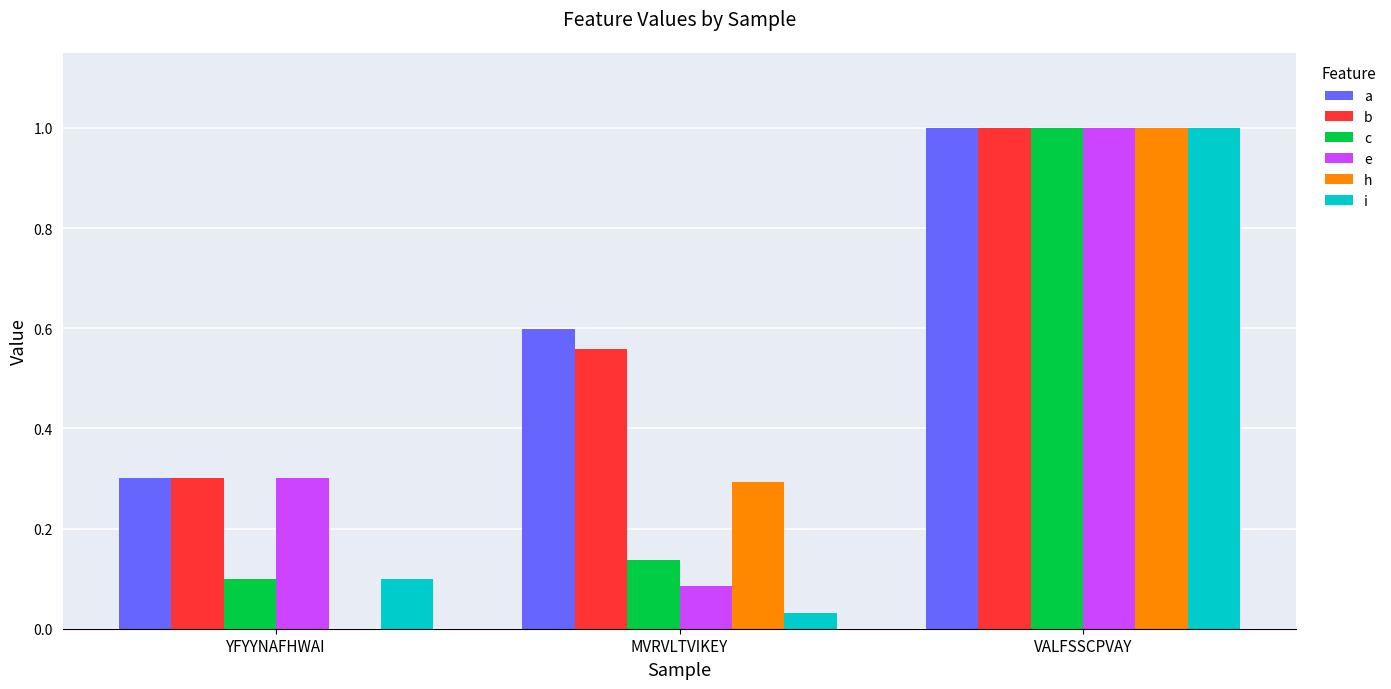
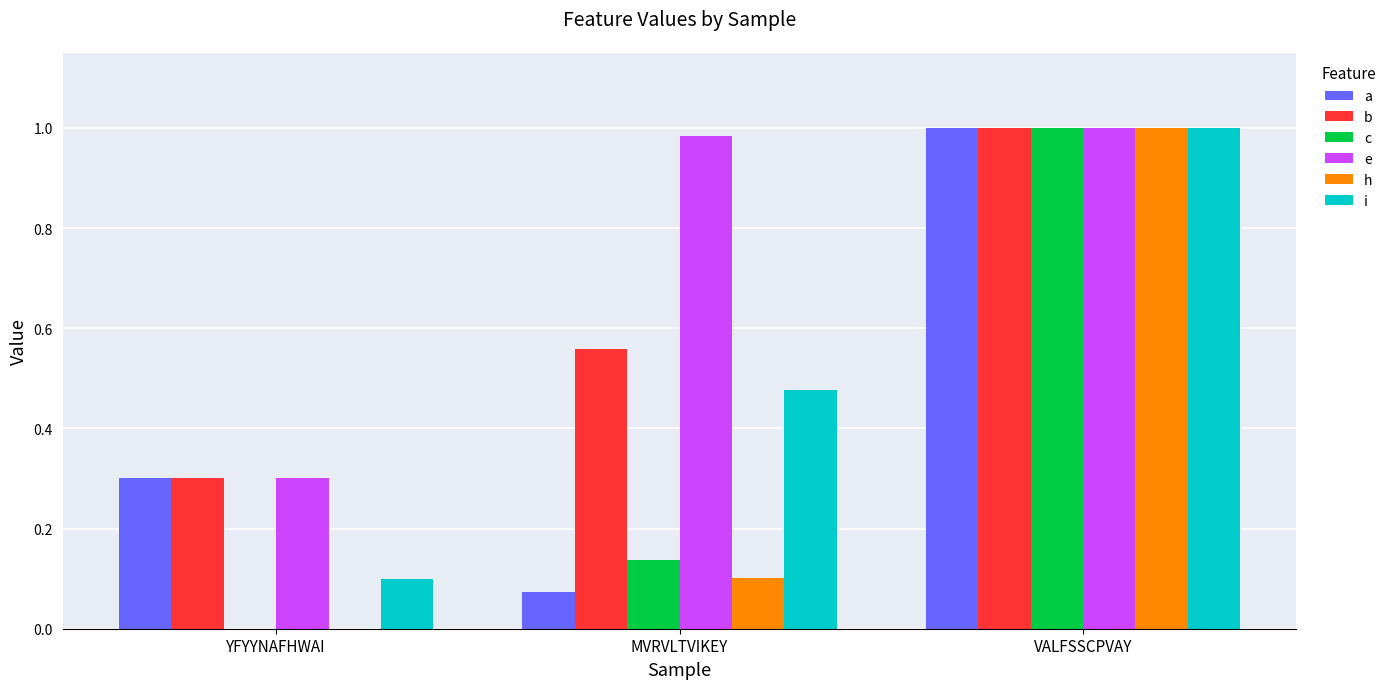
  {
    "a": {
      "YFYYNAFHWAI": 0.30,
-     "MVRVLTVIKEY": 0.60,
+     "MVRVLTVIKEY": 0.07,
      "VALFSSCPVAY": 1.00
    },
    "b": {
      "YFYYNAFHWAI": 0.30,
      "MVRVLTVIKEY": 0.56,
      "VALFSSCPVAY": 1.00
    },
    "c": {
-     "YFYYNAFHWAI": 0.1,
+     "YFYYNAFHWAI": 0.0,
      "MVRVLTVIKEY": 0.14,
      "VALFSSCPVAY": 1.0
    },
    "e": {
      "YFYYNAFHWAI": 0.30,
-     "MVRVLTVIKEY": 0.08,
+     "MVRVLTVIKEY": 0.98,
      "VALFSSCPVAY": 1.00
    },
    "h": {
      "YFYYNAFHWAI": 0.00,
-     "MVRVLTVIKEY": 0.29,
+     "MVRVLTVIKEY": 0.10,
      "VALFSSCPVAY": 1.00
    },
    "i": {
      "YFYYNAFHWAI": 0.10,
-     "MVRVLTVIKEY": 0.03,
+     "MVRVLTVIKEY": 0.48,
      "VALFSSCPVAY": 1.00
    }
  }
